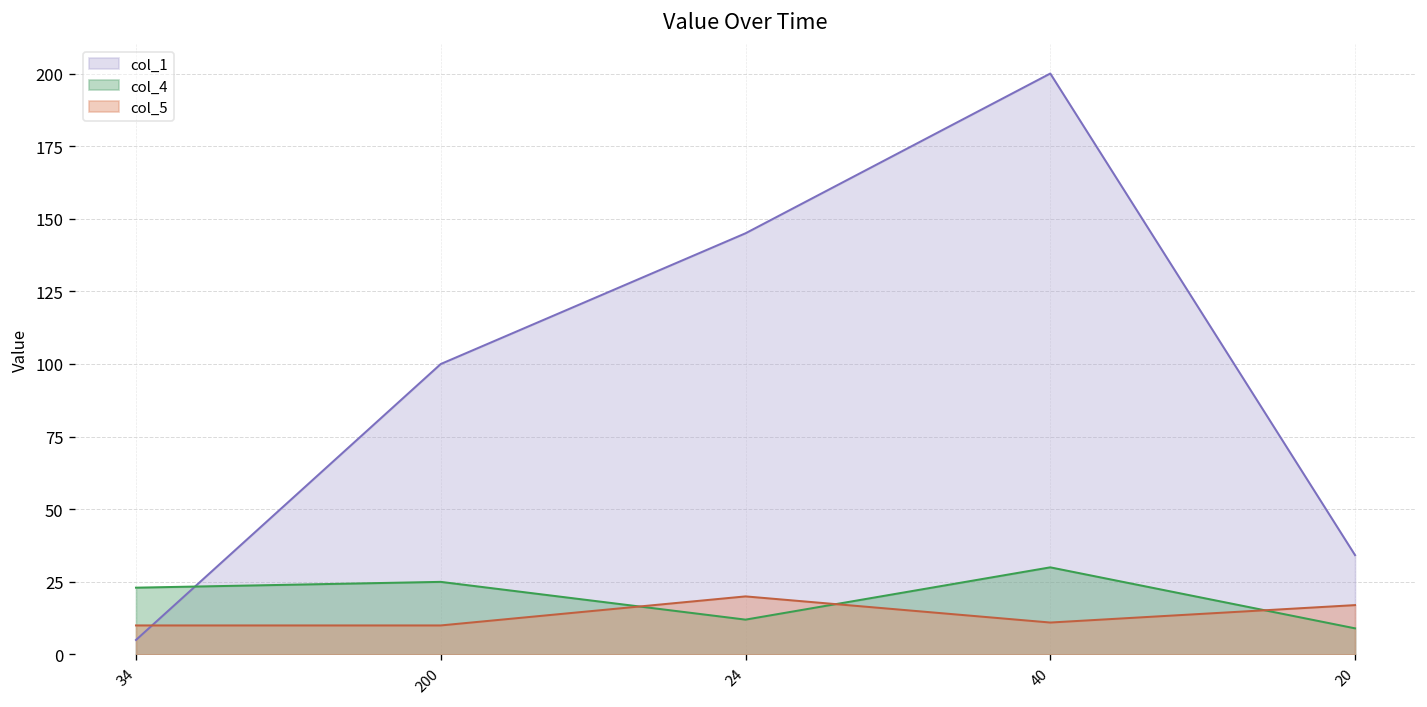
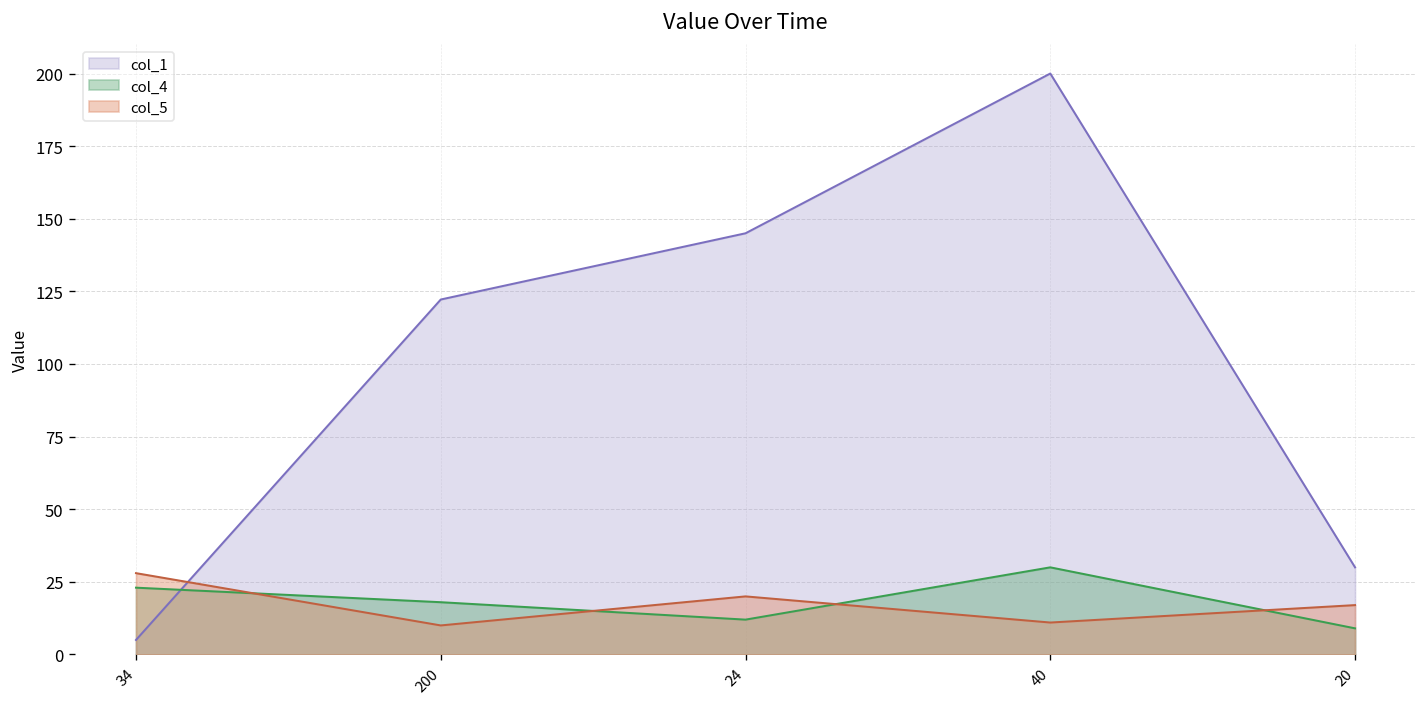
  {
    "col_1": {
      "34": 5,
-     "200": 100,
+     "200": 122,
      "24": 145,
      "40": 200,
-     "20": 34
+     "20": 30
    },
    "col_4": {
      "34": 23,
-     "200": 25,
+     "200": 18,
      "24": 12,
      "40": 30,
      "20": 9
    },
    "col_5": {
-     "34": 10,
+     "34": 28,
      "200": 10,
      "24": 20,
      "40": 11,
      "20": 17
    }
  }
